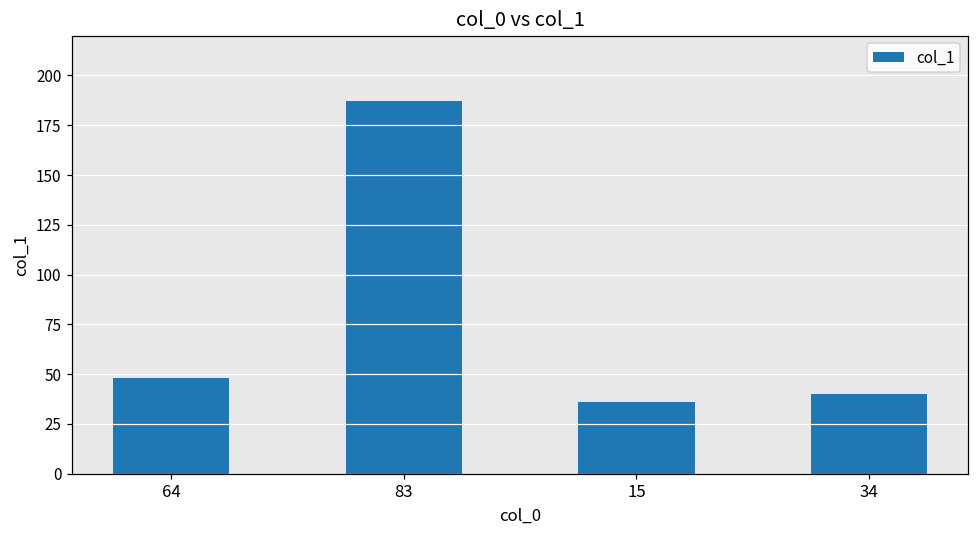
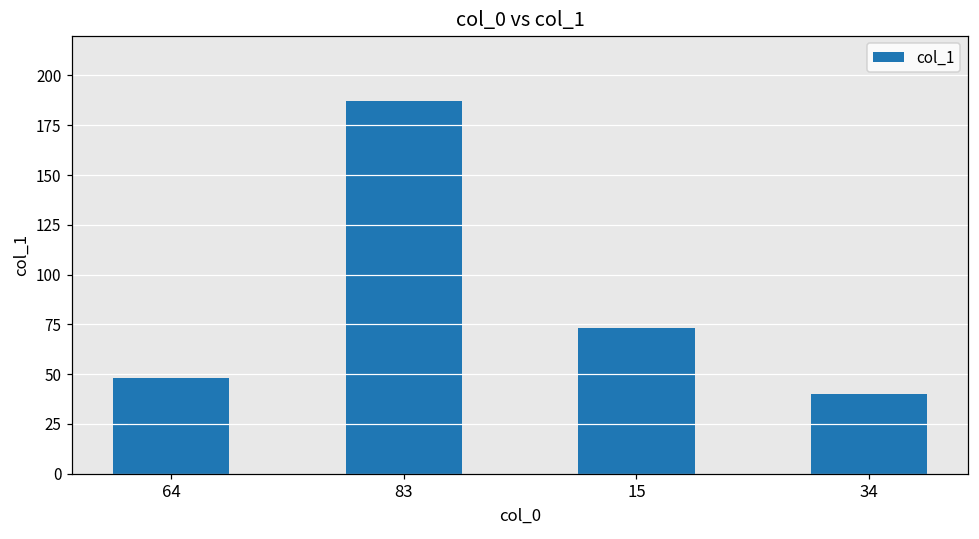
  {
    "64": 48,
    "83": 187,
-   "15": 36,
+   "15": 73,
    "34": 40
  }
